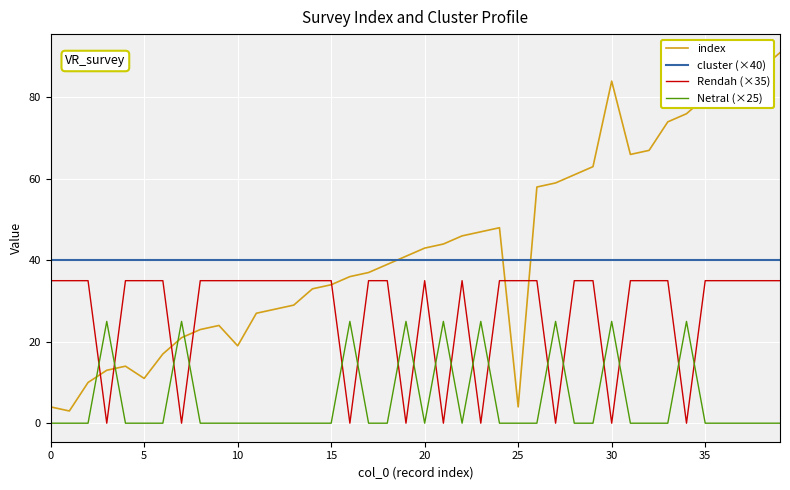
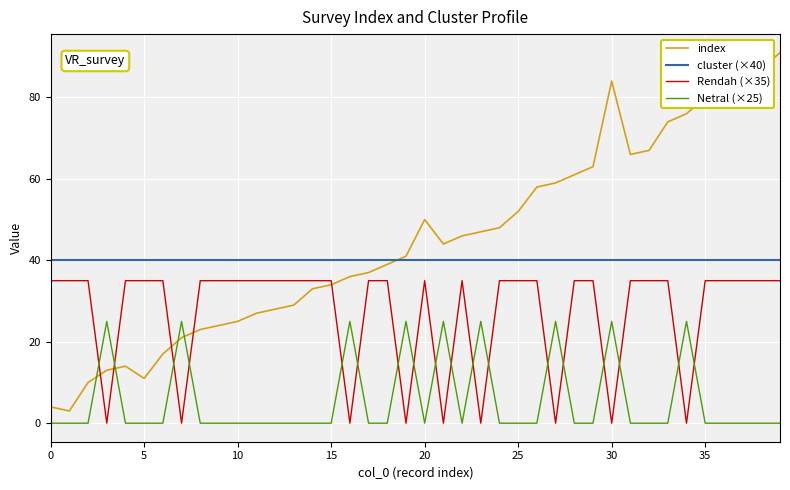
  {
    "index": {
      "0": 4,
      "5": 11,
-     "10": 19,
+     "10": 25,
      "15": 34,
-     "20": 43,
-     "25": 4,
+     "20": 50,
+     "25": 52,
      "30": 84
    },
    "cluster (×40)": {
      "0": 40,
      "5": 40,
      "10": 40,
      "15": 40,
      "20": 40,
      "25": 40,
      "30": 40,
      "35": 40
    },
    "Rendah (×35)": {
      "0": 35,
      "5": 35,
      "10": 35,
      "15": 35,
      "20": 35,
      "25": 35,
      "30": 0,
      "35": 35
    },
    "Netral (×25)": {
      "0": 0,
      "5": 0,
      "10": 0,
      "15": 0,
      "20": 0,
      "25": 0,
      "30": 25,
      "35": 0
    }
  }
